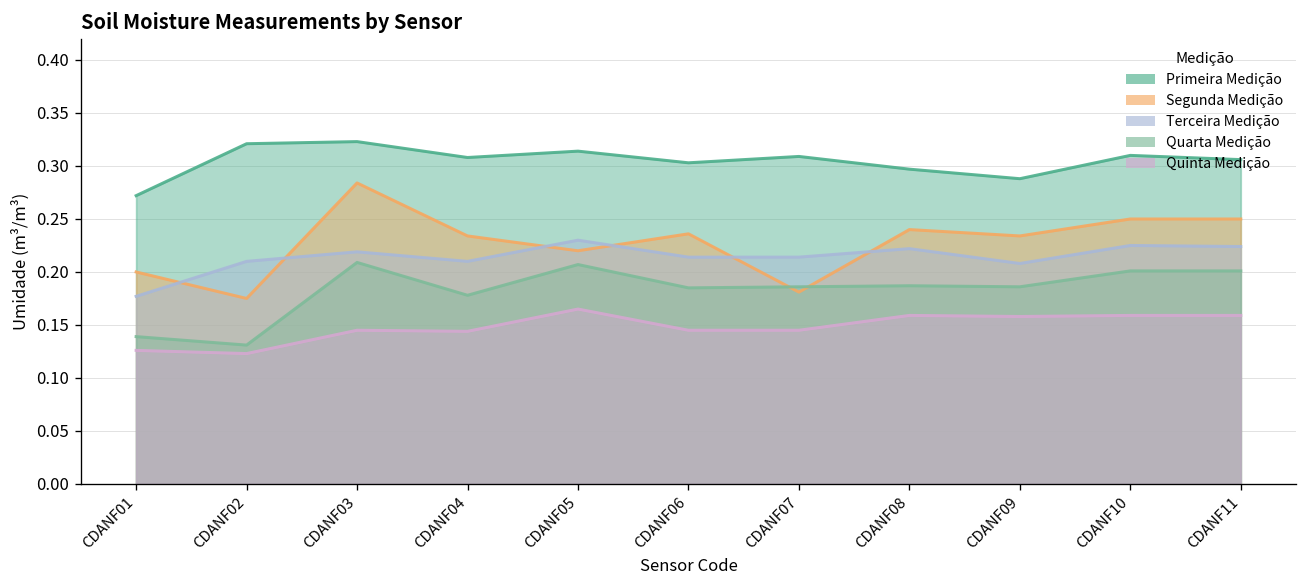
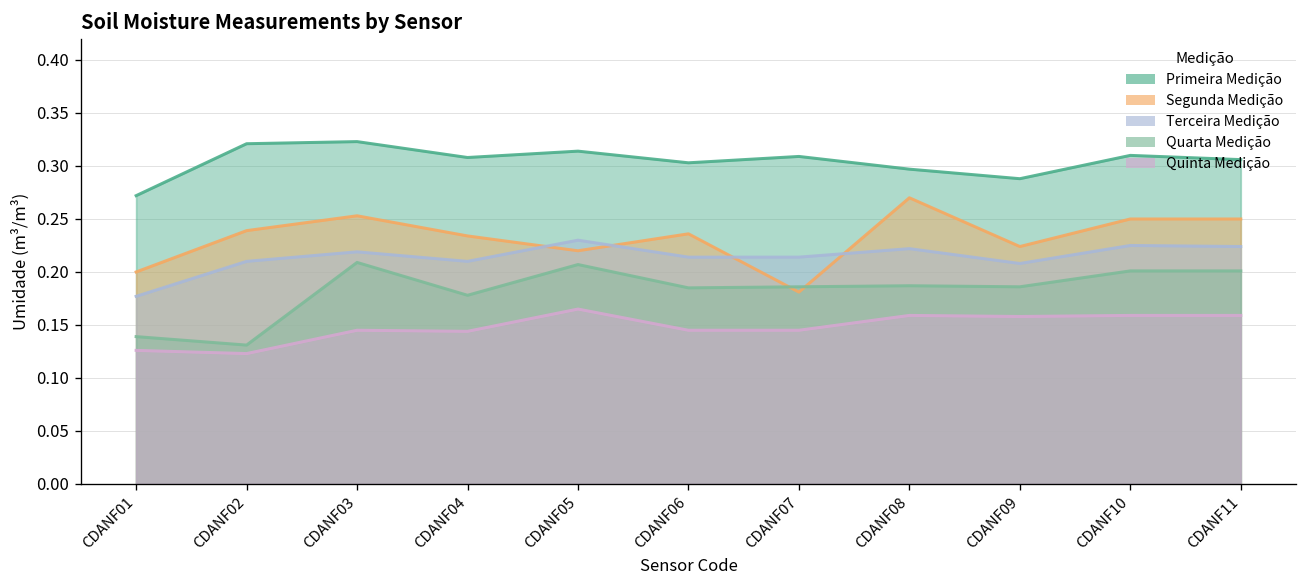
  {
    "Segunda Medição": {
      "CDANF01": 0.20,
-     "CDANF02": 0.18,
-     "CDANF03": 0.28,
+     "CDANF02": 0.24,
+     "CDANF03": 0.25,
      "CDANF04": 0.23,
      "CDANF05": 0.22,
      "CDANF06": 0.24,
      "CDANF07": 0.18,
-     "CDANF08": 0.24,
-     "CDANF09": 0.23,
+     "CDANF08": 0.27,
+     "CDANF09": 0.22,
      "CDANF10": 0.25,
      "CDANF11": 0.25
    }
  }
